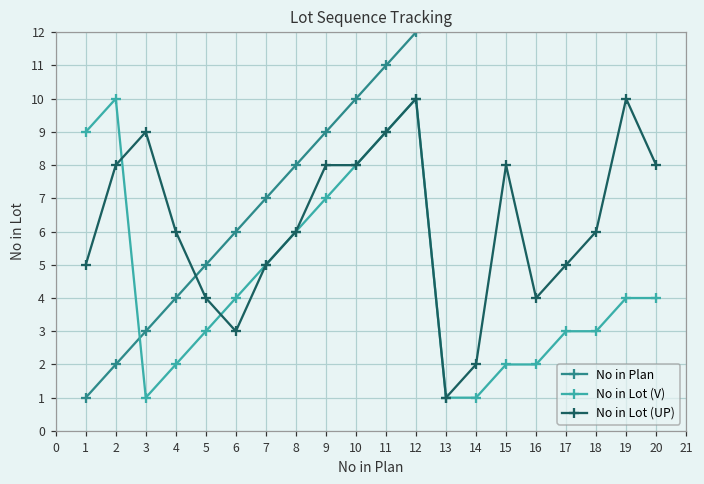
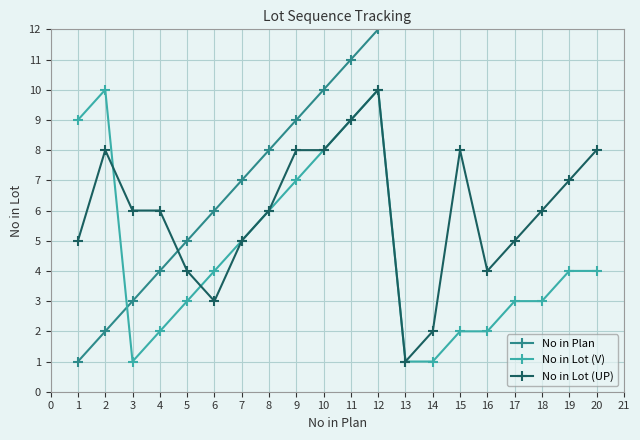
  {
    "No in Lot (UP)": {
      "1": 5,
      "2": 8,
-     "3": 9,
+     "3": 6,
      "4": 6,
      "5": 4,
      "6": 3,
      "9": 8,
      "14": 2,
      "15": 8,
      "16": 4,
      "17": 5,
      "18": 6,
-     "19": 10,
+     "19": 7,
      "20": 8
    }
  }
